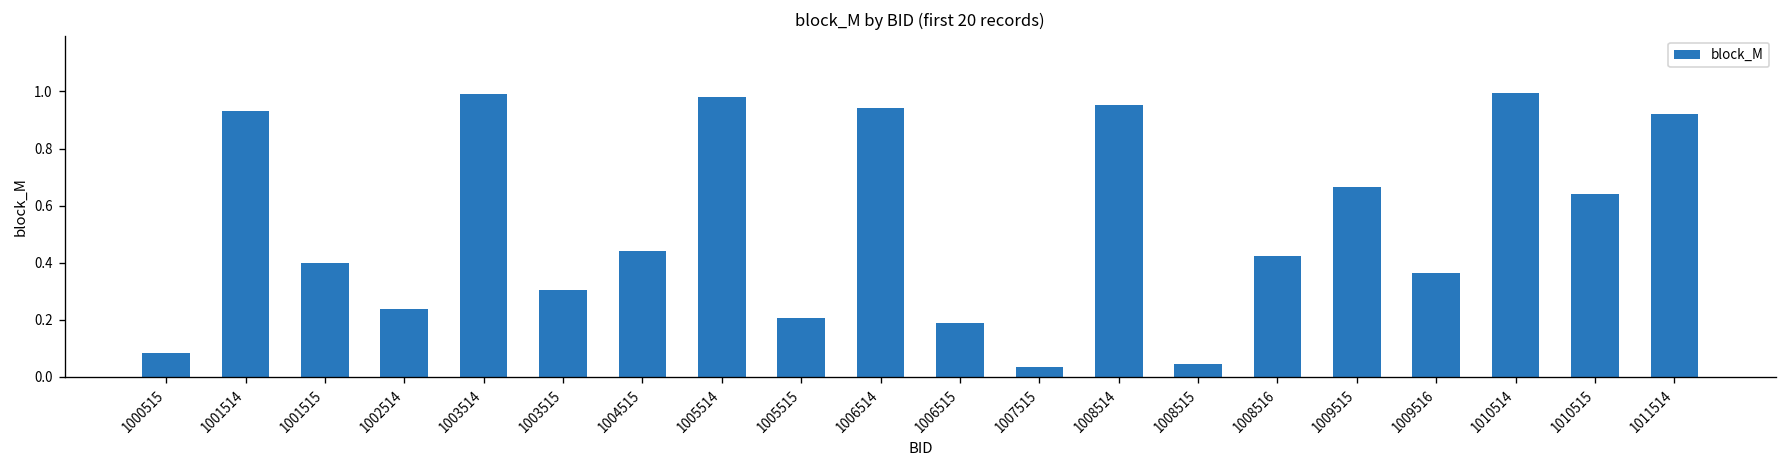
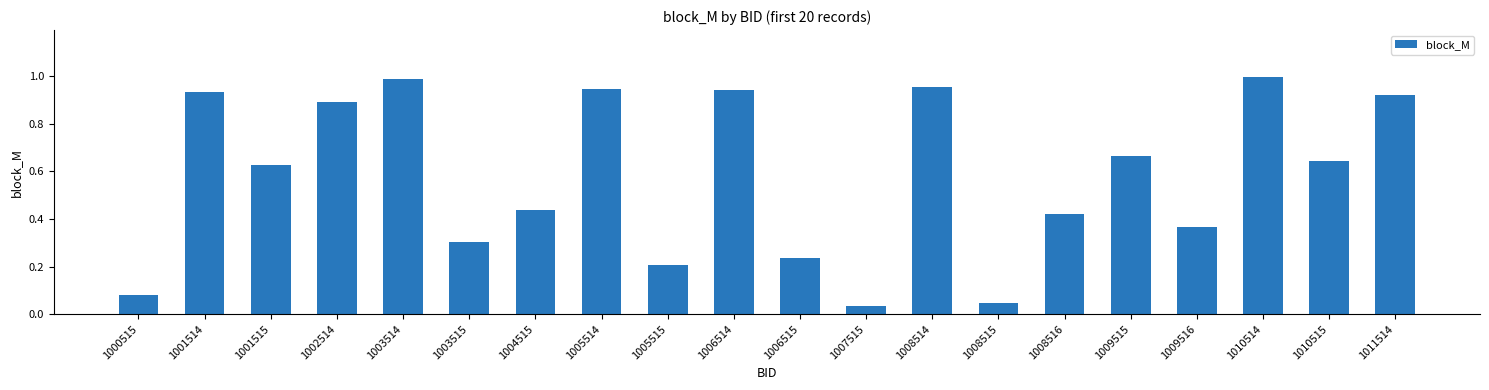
  {
    "1000515": 0.08,
    "1001514": 0.93,
-   "1001515": 0.40,
-   "1002514": 0.24,
+   "1001515": 0.63,
+   "1002514": 0.89,
    "1003514": 0.99,
    "1003515": 0.30,
    "1004515": 0.44,
-   "1005514": 0.98,
+   "1005514": 0.94,
    "1005515": 0.21,
    "1006514": 0.94,
-   "1006515": 0.19,
+   "1006515": 0.23,
    "1007515": 0.03,
    "1008514": 0.95,
    "1008515": 0.05,
    "1008516": 0.42,
    "1009515": 0.66,
    "1009516": 0.37,
    "1010514": 0.99,
    "1010515": 0.64,
    "1011514": 0.92
  }
